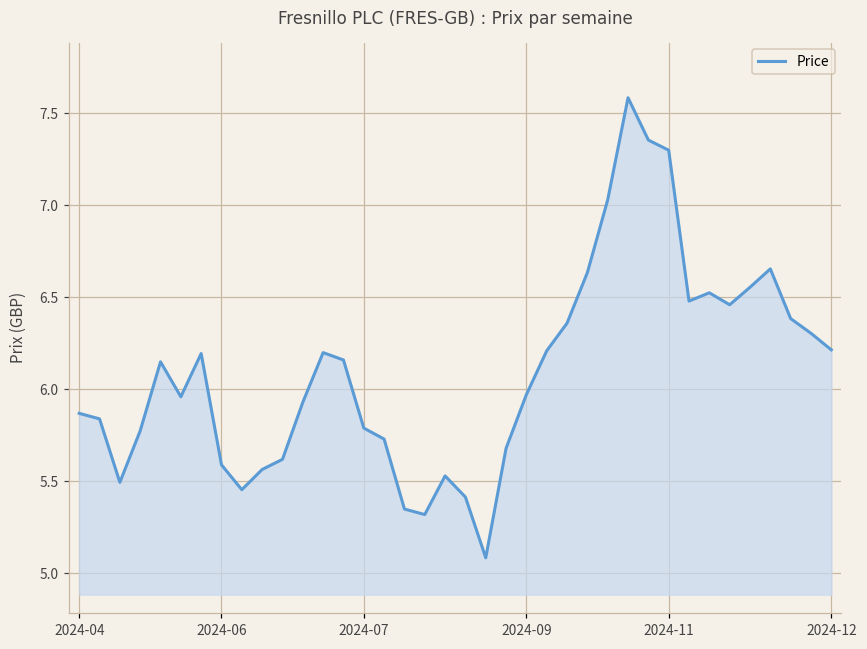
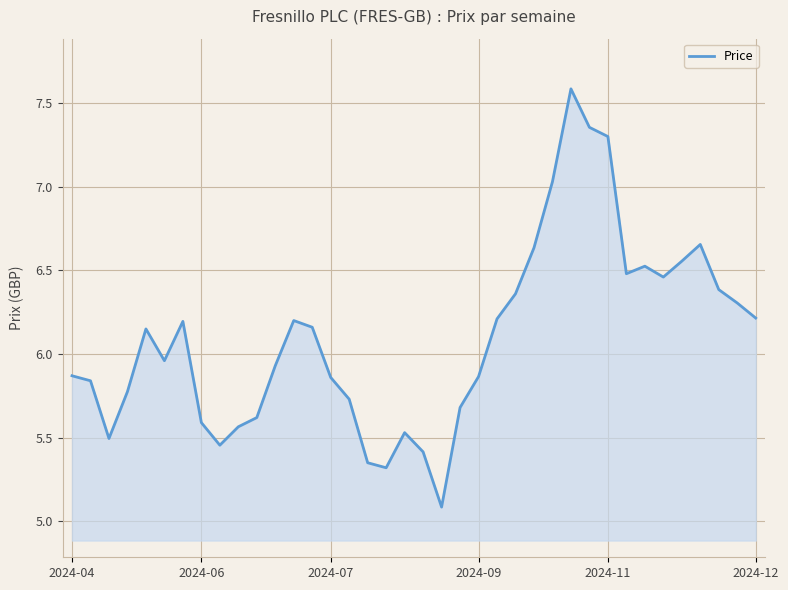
  {
    "2024-04": 5.87,
    "2024-06": 5.59,
-   "2024-07": 5.79,
-   "2024-09": 5.97,
+   "2024-07": 5.86,
+   "2024-09": 5.87,
    "2024-11": 7.30,
    "2024-12": 6.22
  }
